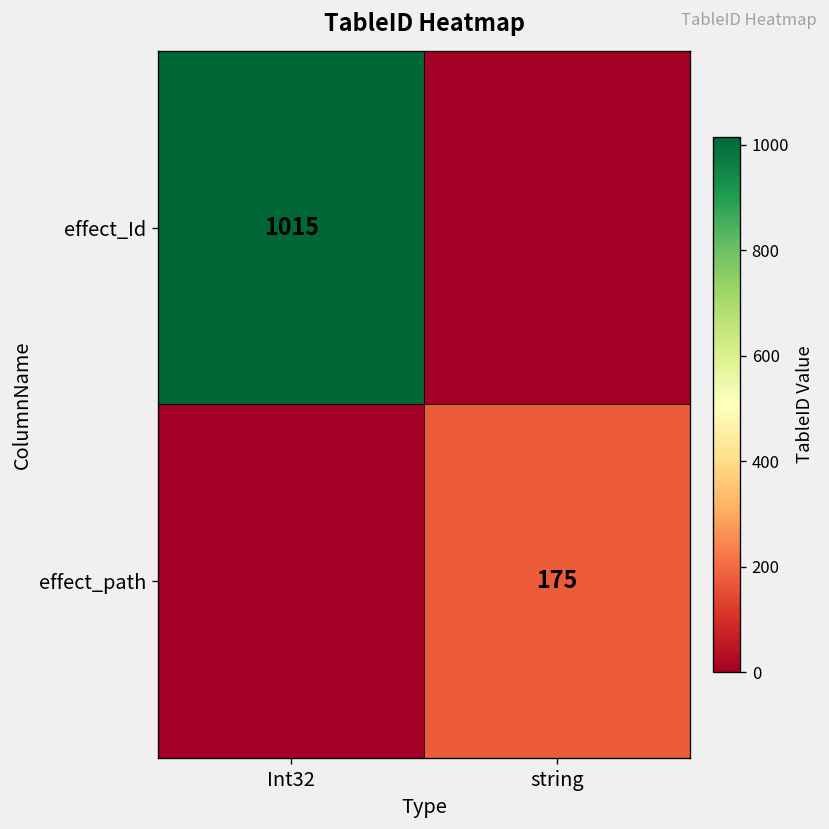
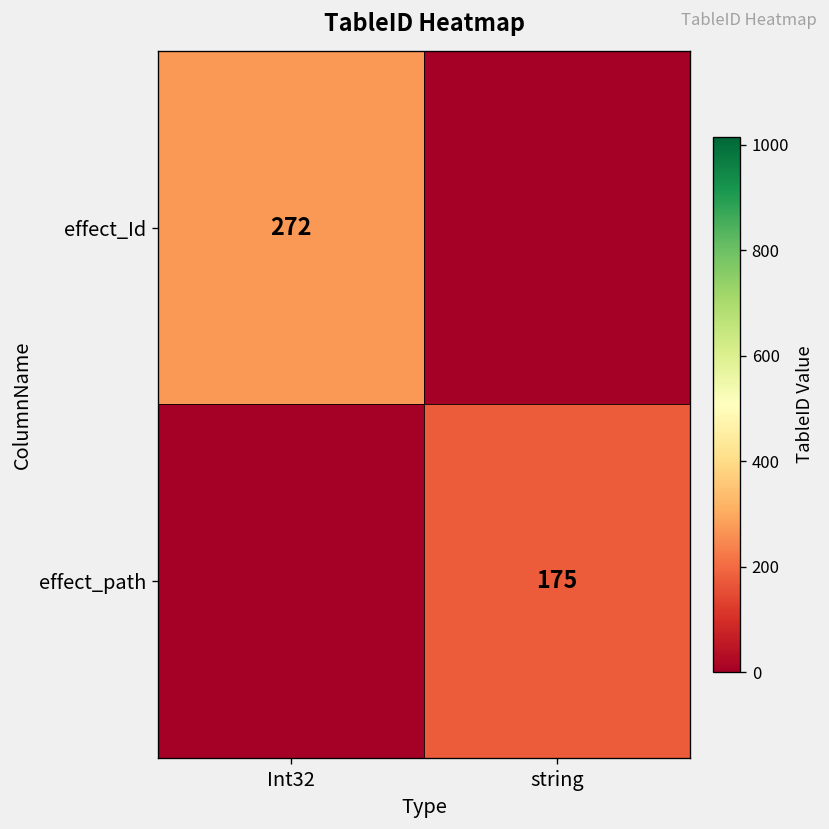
  {
    "effect_Id": {
-     "Int32": 1015
+     "Int32": 272
    },
    "effect_path": {
      "string": 175
    }
  }
